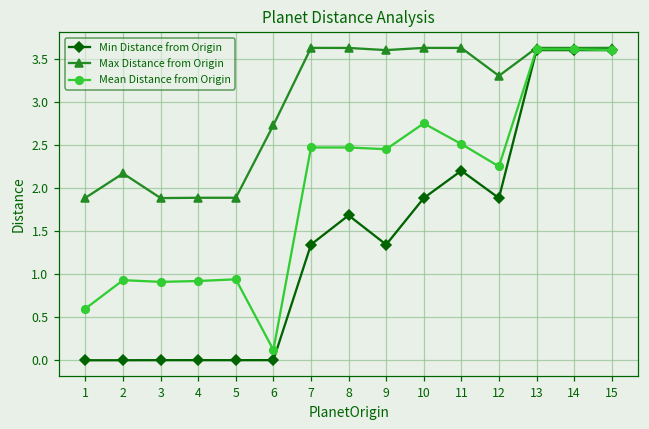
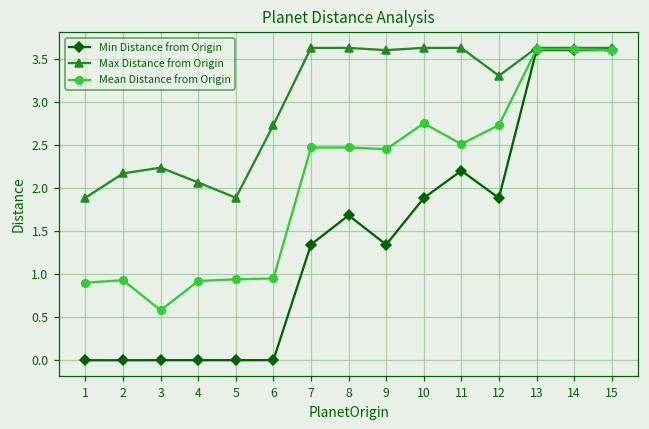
  {
    "Min Distance from Origin": {
      "1": 0.0,
      "2": 0.0,
      "3": 0.0,
      "4": 0.0,
      "5": 0.0,
      "6": 0.0,
      "7": 1.3,
      "8": 1.7,
      "9": 1.3,
      "10": 1.9,
      "11": 2.2,
      "12": 1.9
    },
    "Max Distance from Origin": {
      "1": 1.9,
      "2": 2.2,
-     "3": 1.9,
-     "4": 1.9,
+     "3": 2.2,
+     "4": 2.1,
      "5": 1.9,
      "6": 2.7,
      "7": 3.6,
      "8": 3.6,
      "9": 3.6,
      "10": 3.6,
      "11": 3.6,
      "12": 3.3
    },
    "Mean Distance from Origin": {
-     "1": 0.6,
+     "1": 0.9,
      "2": 0.9,
-     "3": 0.9,
+     "3": 0.6,
      "4": 0.9,
      "5": 0.9,
-     "6": 0.1,
+     "6": 1.0,
      "7": 2.5,
      "8": 2.5,
      "9": 2.5,
      "10": 2.8,
      "11": 2.5,
-     "12": 2.3
+     "12": 2.7
    }
  }
